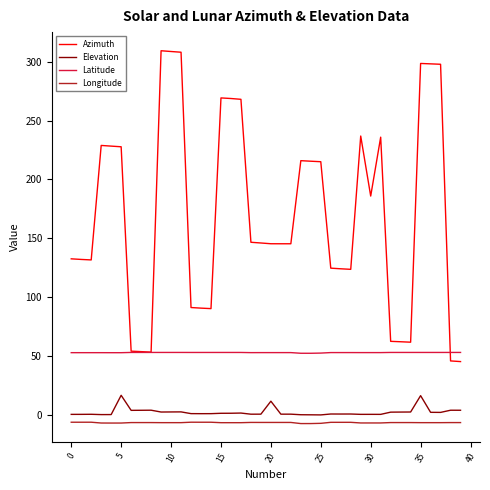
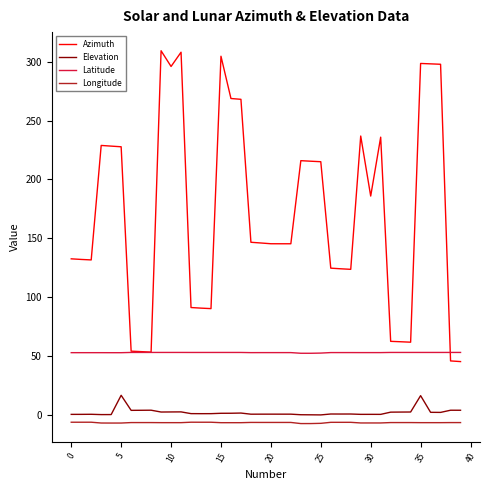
  {
    "Azimuth": {
      "0": 133,
      "5": 228,
-     "10": 309,
-     "15": 269,
+     "10": 296,
+     "15": 305,
      "20": 145,
      "25": 215,
      "30": 186,
      "35": 299
    },
    "Elevation": {
      "0": 0,
      "5": 16,
      "10": 2,
      "15": 1,
-     "20": 11,
+     "20": 0,
      "25": 0,
      "30": 0,
      "35": 16
    }
  }
